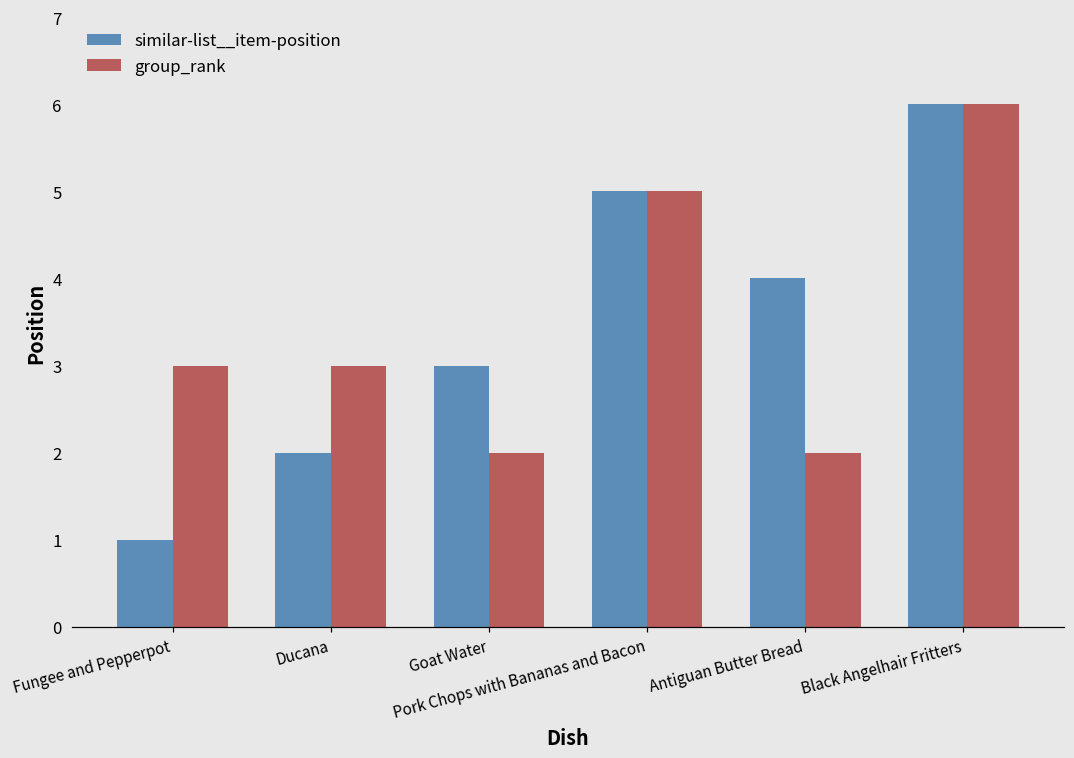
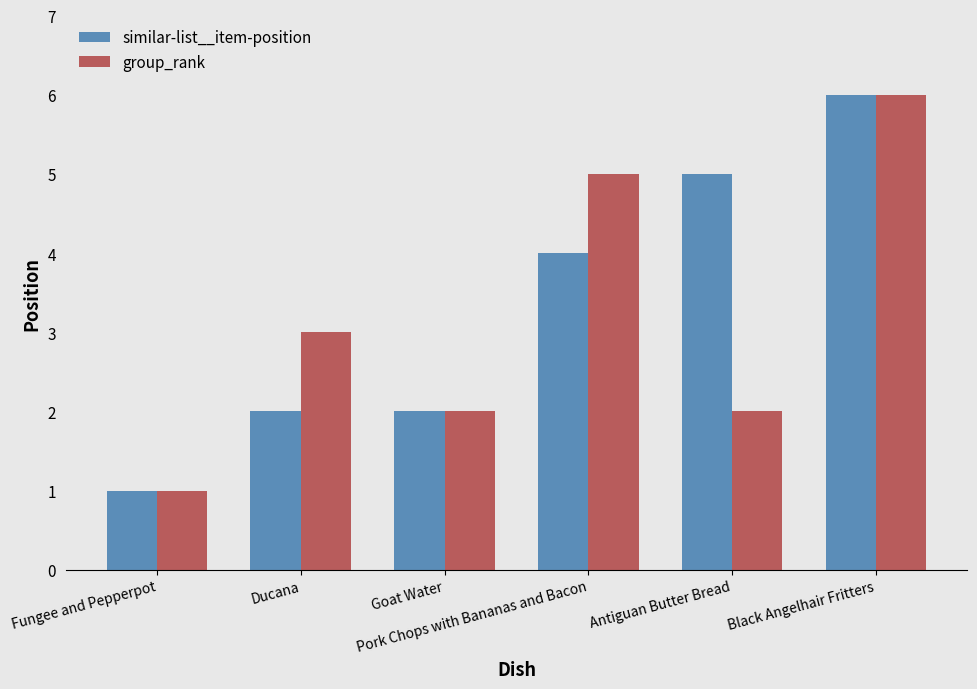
  {
    "similar-list__item-position": {
      "Fungee and Pepperpot": 1,
      "Ducana": 2,
-     "Goat Water": 3,
-     "Pork Chops with Bananas and Bacon": 5,
-     "Antiguan Butter Bread": 4,
+     "Goat Water": 2,
+     "Pork Chops with Bananas and Bacon": 4,
+     "Antiguan Butter Bread": 5,
      "Black Angelhair Fritters": 6
    },
    "group_rank": {
-     "Fungee and Pepperpot": 3,
+     "Fungee and Pepperpot": 1,
      "Ducana": 3,
      "Goat Water": 2,
      "Pork Chops with Bananas and Bacon": 5,
      "Antiguan Butter Bread": 2,
      "Black Angelhair Fritters": 6
    }
  }
